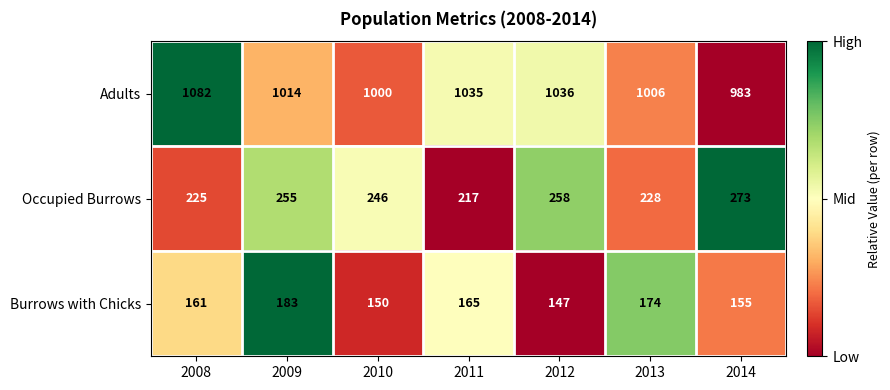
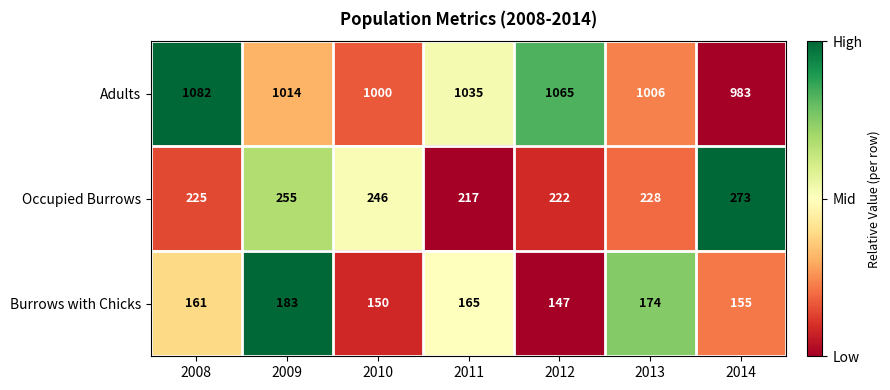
  {
    "Adults": {
      "2008": 1082,
      "2009": 1014,
      "2010": 1000,
      "2011": 1035,
-     "2012": 1036,
+     "2012": 1065,
      "2013": 1006,
      "2014": 983
    },
    "Occupied Burrows": {
      "2008": 225,
      "2009": 255,
      "2010": 246,
      "2011": 217,
-     "2012": 258,
+     "2012": 222,
      "2013": 228,
      "2014": 273
    },
    "Burrows with Chicks": {
      "2008": 161,
      "2009": 183,
      "2010": 150,
      "2011": 165,
      "2012": 147,
      "2013": 174,
      "2014": 155
    }
  }
